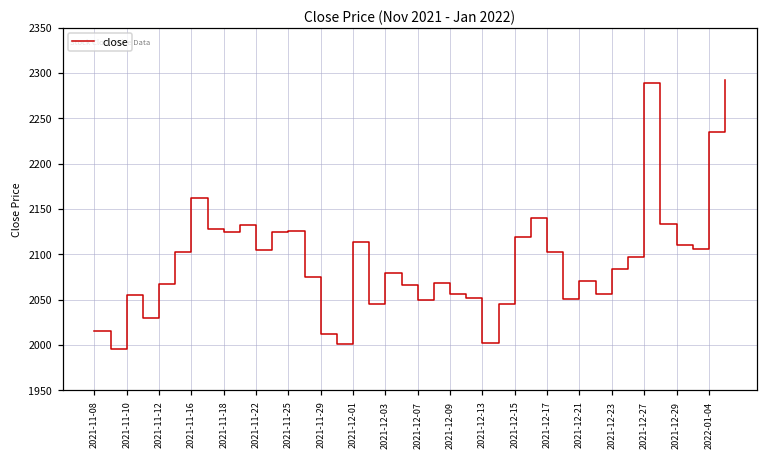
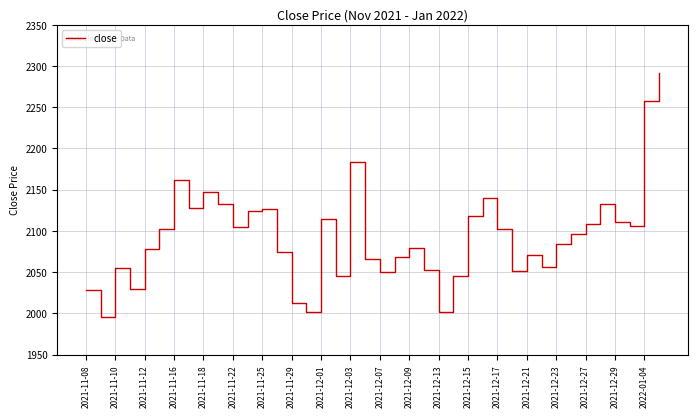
  {
-   "2021-11-08": 2020,
+   "2021-11-08": 2030,
    "2021-11-10": 2050,
-   "2021-11-12": 2070,
+   "2021-11-12": 2080,
    "2021-11-16": 2160,
-   "2021-11-18": 2120,
+   "2021-11-18": 2150,
    "2021-11-22": 2110,
    "2021-11-25": 2130,
    "2021-11-29": 2010,
    "2021-12-01": 2110,
-   "2021-12-03": 2080,
+   "2021-12-03": 2180,
    "2021-12-07": 2050,
-   "2021-12-09": 2060,
+   "2021-12-09": 2080,
    "2021-12-13": 2000,
    "2021-12-15": 2120,
    "2021-12-17": 2100,
    "2021-12-21": 2070,
    "2021-12-23": 2080,
-   "2021-12-27": 2290,
+   "2021-12-27": 2110,
    "2021-12-29": 2110,
-   "2022-01-04": 2230
+   "2022-01-04": 2260
  }
